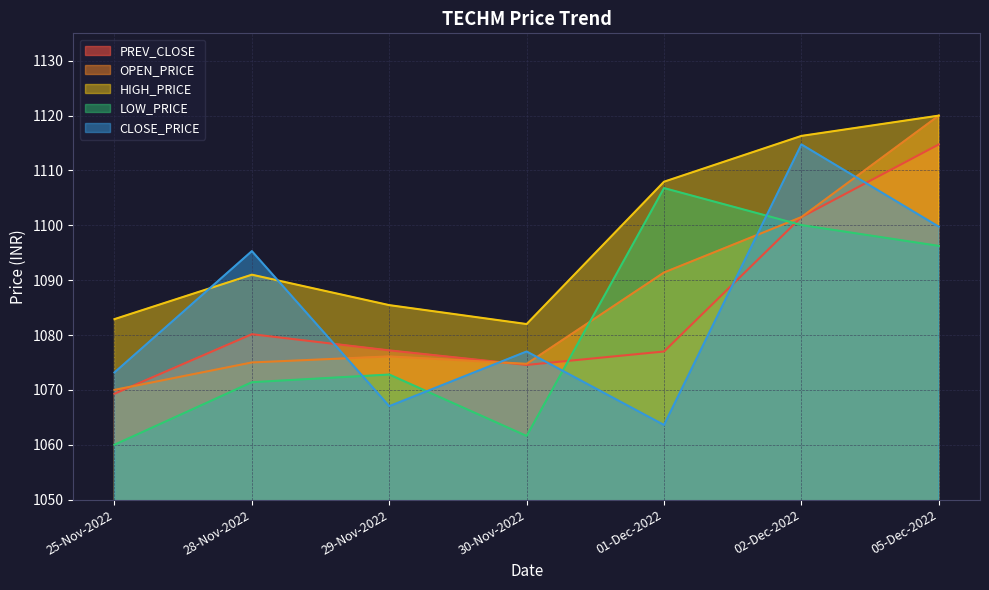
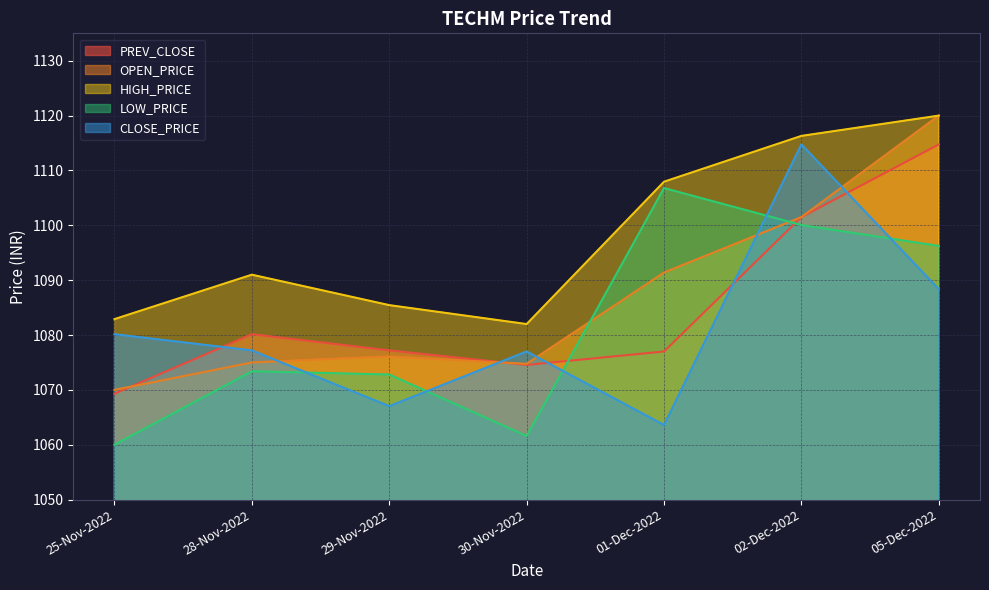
  {
    "LOW_PRICE": {
      "25-Nov-2022": 1060,
-     "28-Nov-2022": 1071,
+     "28-Nov-2022": 1073,
      "29-Nov-2022": 1073,
      "30-Nov-2022": 1062,
      "01-Dec-2022": 1107,
      "02-Dec-2022": 1100,
      "05-Dec-2022": 1096
    },
    "CLOSE_PRICE": {
-     "25-Nov-2022": 1073,
-     "28-Nov-2022": 1095,
+     "25-Nov-2022": 1080,
+     "28-Nov-2022": 1077,
      "29-Nov-2022": 1067,
      "30-Nov-2022": 1077,
      "01-Dec-2022": 1064,
      "02-Dec-2022": 1115,
-     "05-Dec-2022": 1100
+     "05-Dec-2022": 1088
    }
  }
